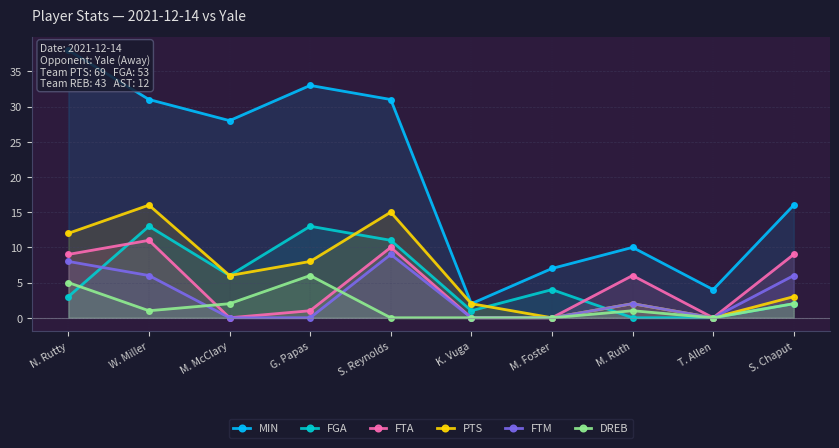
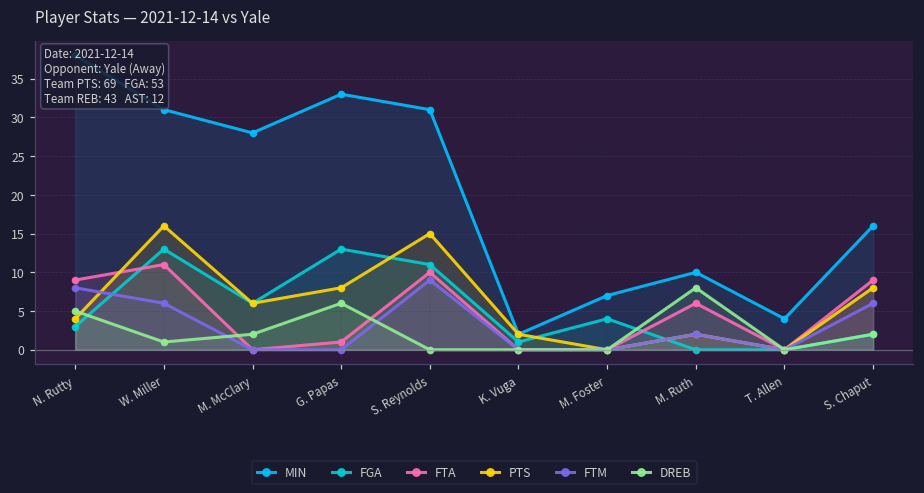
  {
    "FTA": {
      "N. Rutty": 9,
      "W. Miller": 11,
      "G. Papas": 1,
      "S. Reynolds": 10,
      "M. Ruth": 6,
      "S. Chaput": 9
    },
    "PTS": {
-     "N. Rutty": 12,
+     "N. Rutty": 4,
      "W. Miller": 16,
      "G. Papas": 8,
      "S. Reynolds": 15,
-     "S. Chaput": 3
+     "S. Chaput": 8
    },
    "FTM": {
      "N. Rutty": 8,
      "W. Miller": 6,
      "G. Papas": 0,
      "S. Reynolds": 9,
      "S. Chaput": 6
    },
    "DREB": {
      "N. Rutty": 5,
      "W. Miller": 1,
      "M. McClary": 2,
      "G. Papas": 6,
      "S. Reynolds": 0,
-     "M. Ruth": 1
+     "M. Ruth": 8
    }
  }
